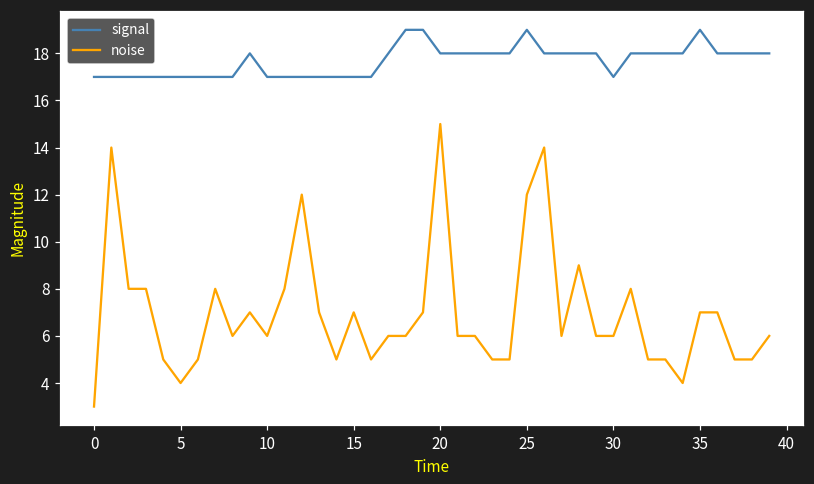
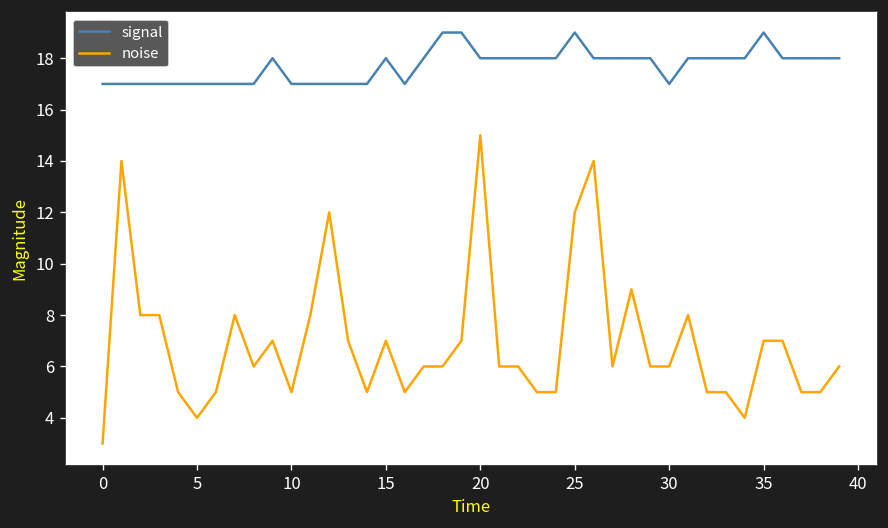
  {
    "signal": {
      "0": 17,
      "5": 17,
      "10": 17,
-     "15": 17,
+     "15": 18,
      "20": 18,
      "25": 19,
      "30": 17,
      "35": 19
    },
    "noise": {
      "0": 3,
      "5": 4,
-     "10": 6,
+     "10": 5,
      "15": 7,
      "20": 15,
      "25": 12,
      "30": 6,
      "35": 7
    }
  }
